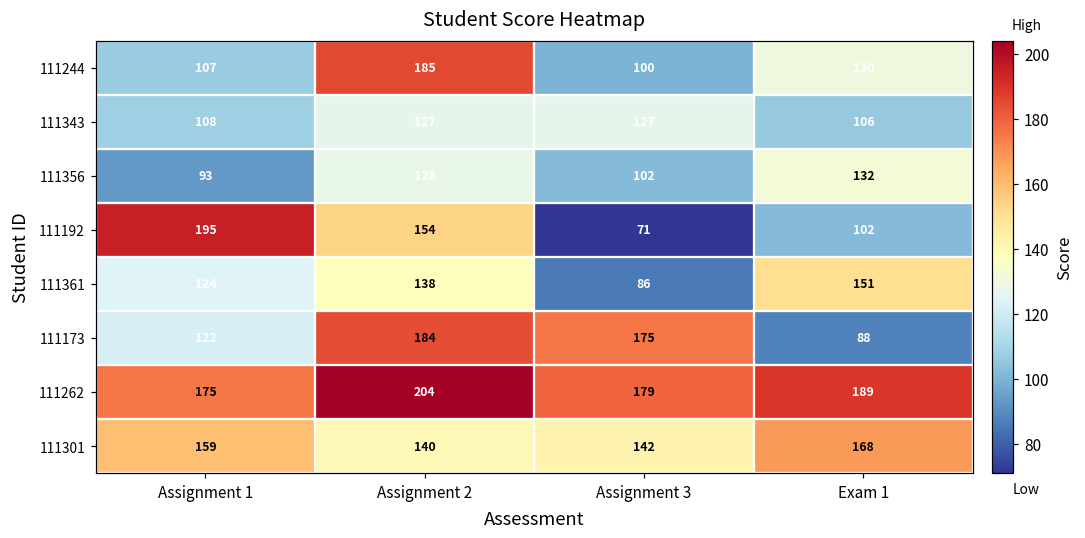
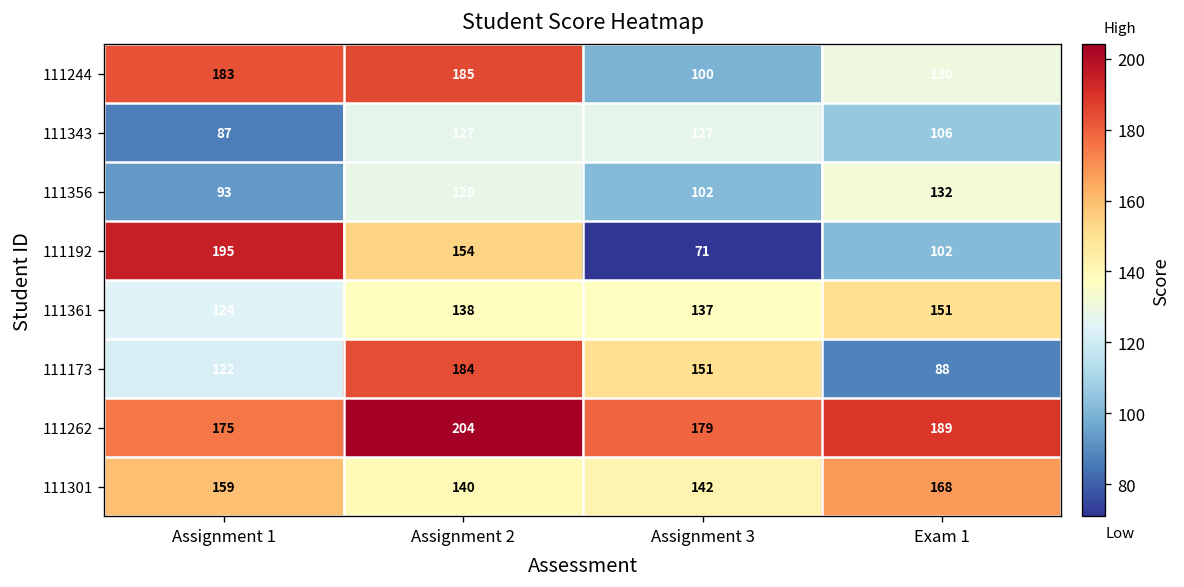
  {
    "111244": {
-     "Assignment 1": 107,
+     "Assignment 1": 183,
      "Assignment 2": 185,
      "Assignment 3": 100
    },
    "111343": {
-     "Assignment 1": 108,
+     "Assignment 1": 87,
      "Exam 1": 106
    },
    "111356": {
      "Assignment 1": 93,
      "Assignment 3": 102,
      "Exam 1": 132
    },
    "111192": {
      "Assignment 1": 195,
      "Assignment 2": 154,
      "Assignment 3": 71,
      "Exam 1": 102
    },
    "111361": {
      "Assignment 2": 138,
-     "Assignment 3": 86,
+     "Assignment 3": 137,
      "Exam 1": 151
    },
    "111173": {
      "Assignment 2": 184,
-     "Assignment 3": 175,
+     "Assignment 3": 151,
      "Exam 1": 88
    },
    "111262": {
      "Assignment 1": 175,
      "Assignment 2": 204,
      "Assignment 3": 179,
      "Exam 1": 189
    },
    "111301": {
      "Assignment 1": 159,
      "Assignment 2": 140,
      "Assignment 3": 142,
      "Exam 1": 168
    }
  }
